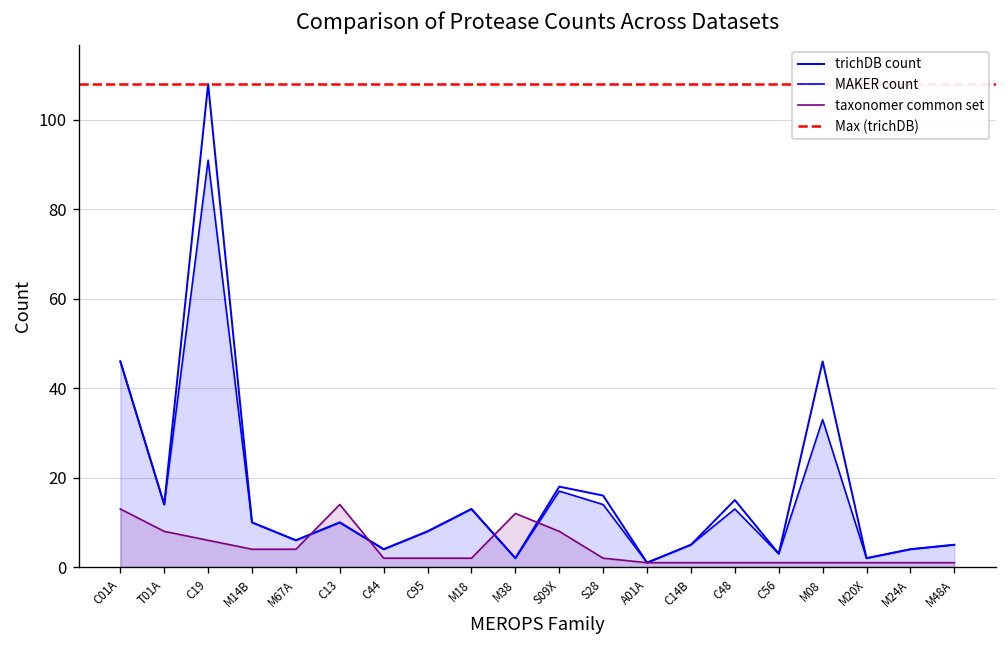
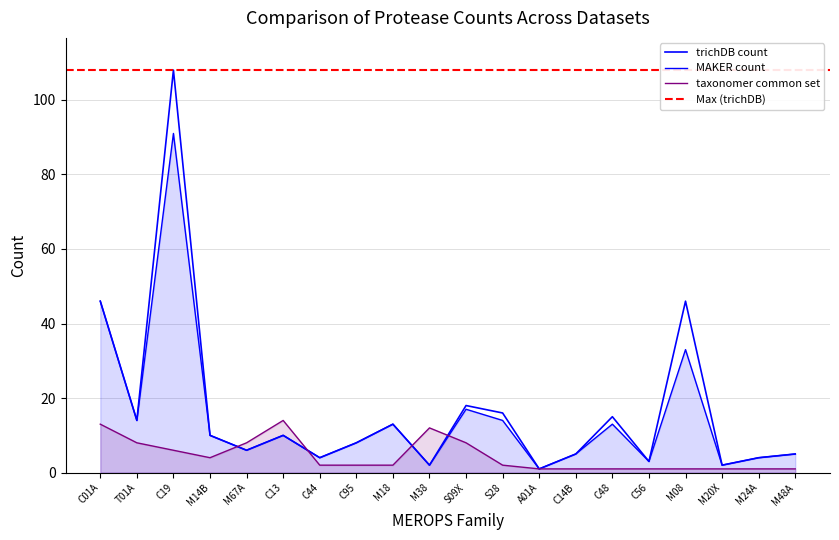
  {
    "taxonomer common set": {
      "C01A": 13,
      "T01A": 8,
      "C19": 6,
      "M14B": 4,
-     "M67A": 4,
+     "M67A": 8,
      "C13": 14,
      "C44": 2,
      "C95": 2,
      "M18": 2,
      "M38": 12,
      "S09X": 8,
      "S28": 2,
      "C14B": 1,
      "C48": 1,
      "C56": 1,
      "M08": 1,
      "M20X": 1,
      "M24A": 1,
      "M48A": 1
    }
  }
